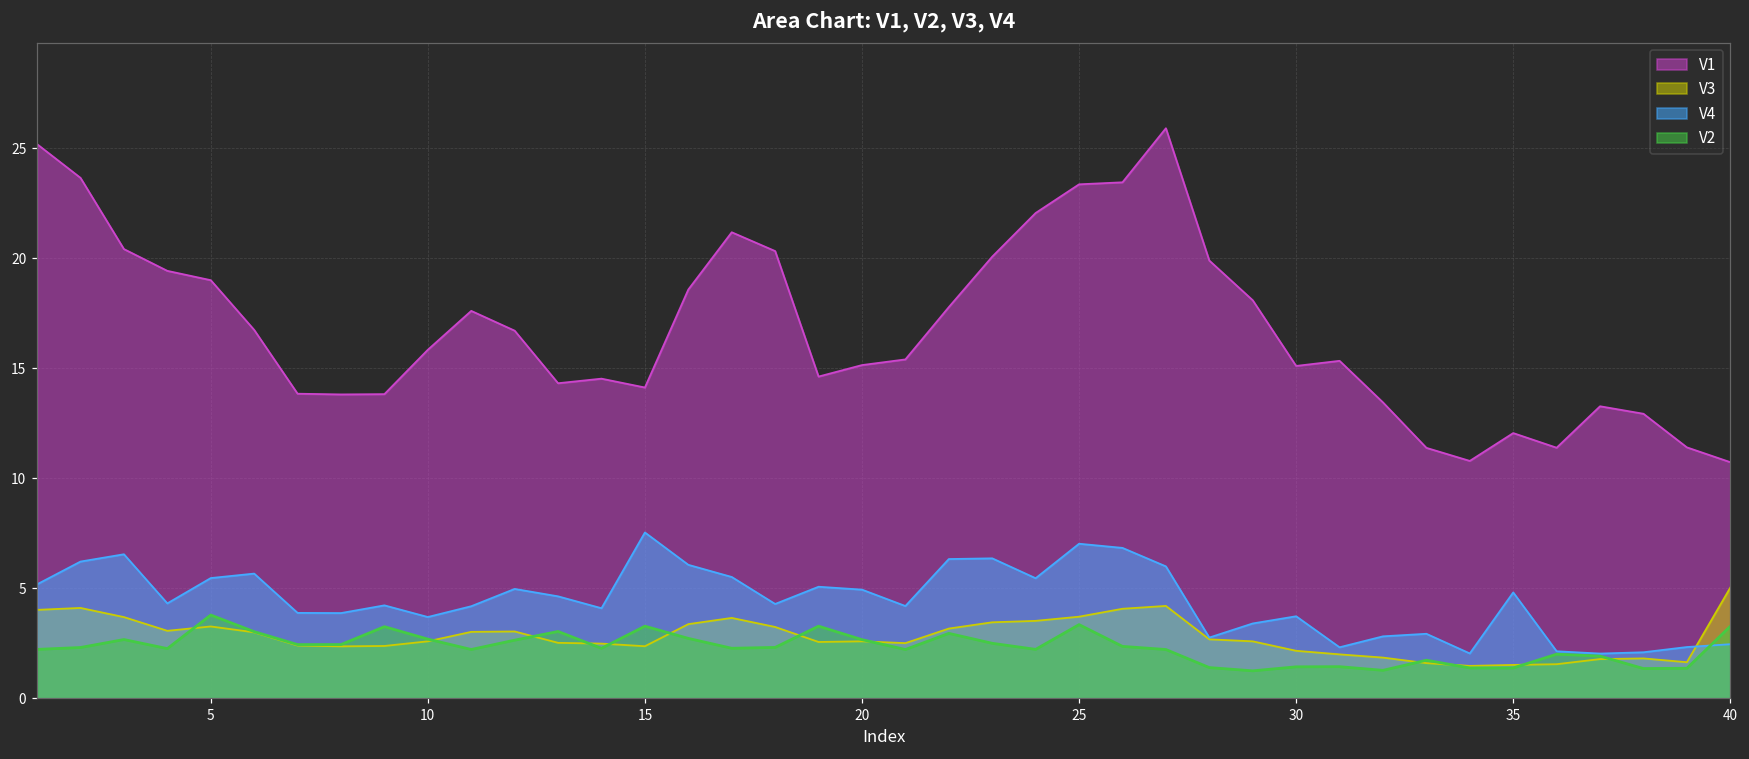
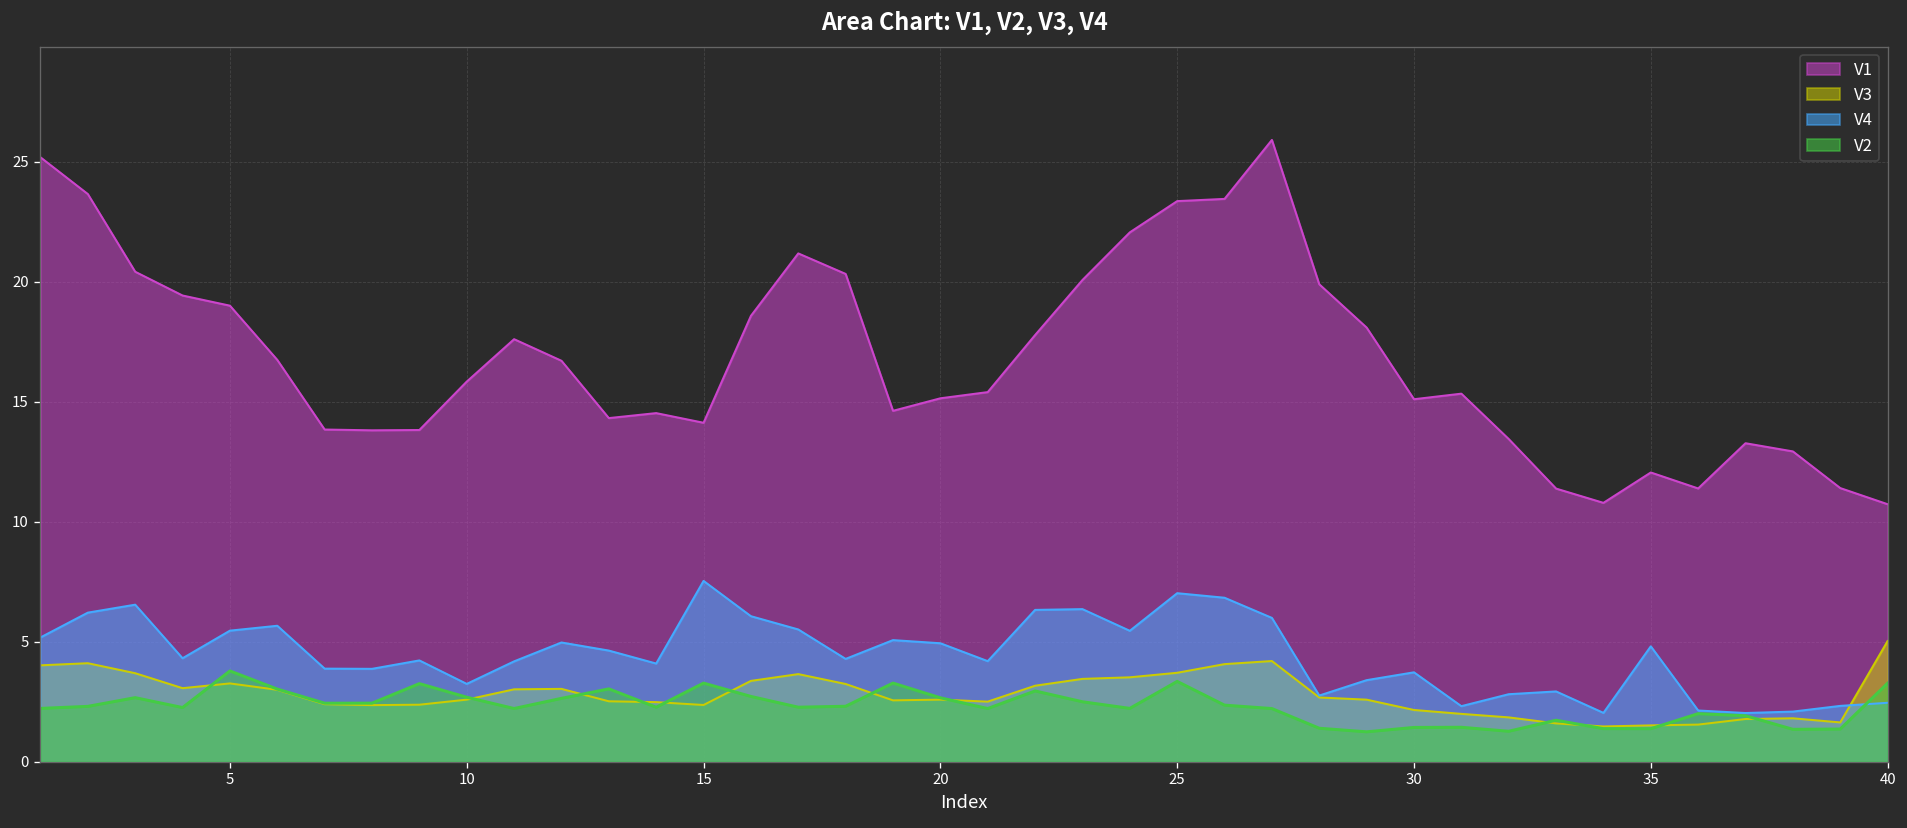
  {
    "V1": {
      "5": 19.0,
      "10": 15.8,
      "15": 14.1,
      "20": 15.1,
      "25": 23.4,
      "30": 15.1,
      "35": 12.1,
      "40": 10.7
    },
    "V3": {
      "5": 3.3,
      "15": 2.4,
      "25": 3.7,
      "30": 2.2,
      "35": 1.5,
      "40": 5.0
    },
    "V4": {
      "5": 5.5,
-     "10": 3.7,
+     "10": 3.2,
      "15": 7.5,
      "20": 4.9,
      "25": 7.0,
      "30": 3.7,
      "35": 4.8,
      "40": 2.5
    },
    "V2": {
      "5": 3.8,
      "15": 3.3,
      "25": 3.3,
      "30": 1.4,
      "35": 1.4,
      "40": 3.3
    }
  }
